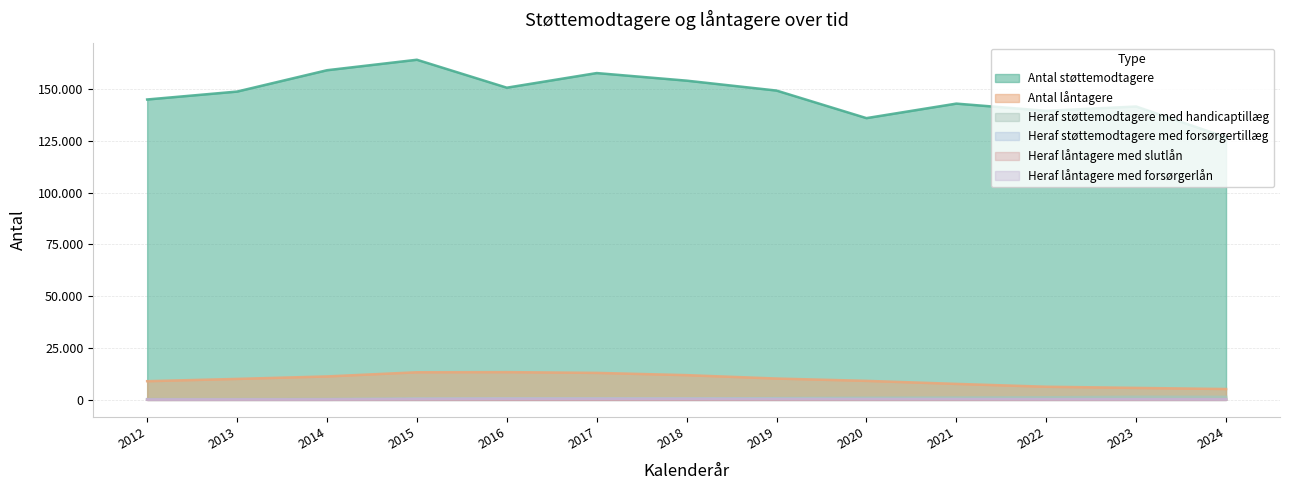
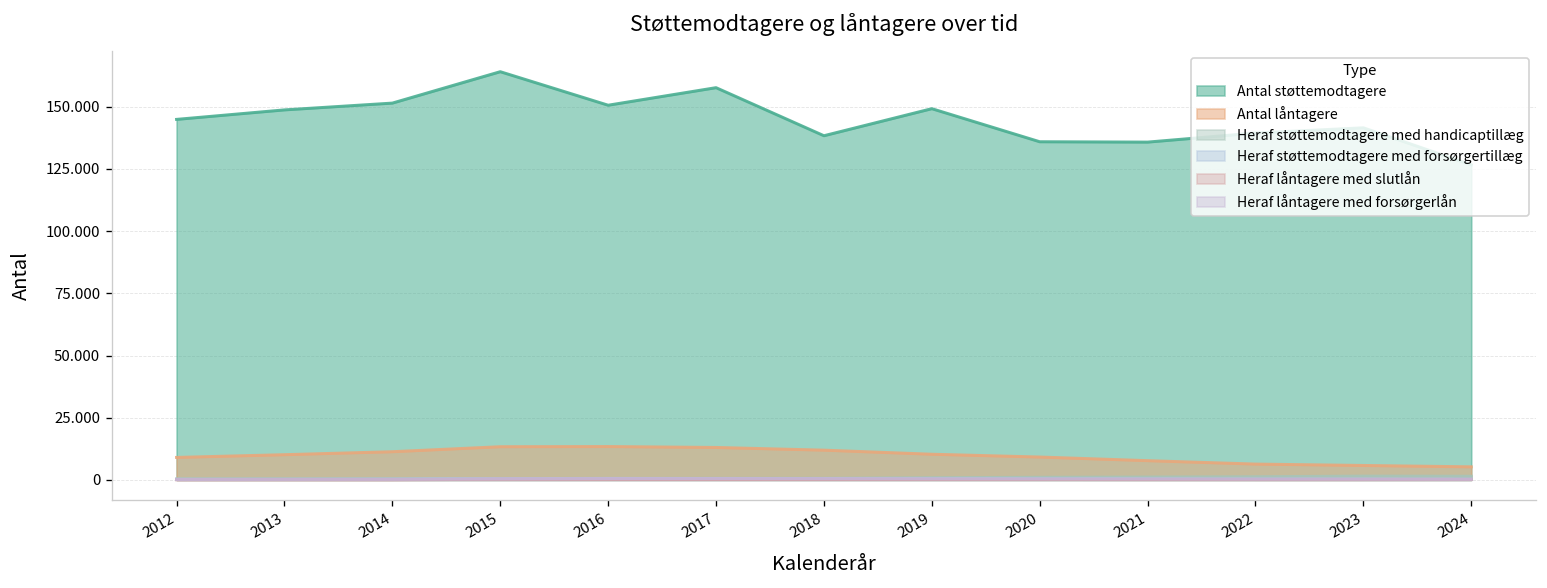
  {
    "Antal støttemodtagere": {
      "2012": 145,
      "2013": 149,
-     "2014": 159,
+     "2014": 151,
      "2015": 164,
      "2016": 151,
      "2017": 158,
-     "2018": 154,
+     "2018": 138,
      "2019": 149,
      "2020": 136,
-     "2021": 143
+     "2021": 136
    }
  }
